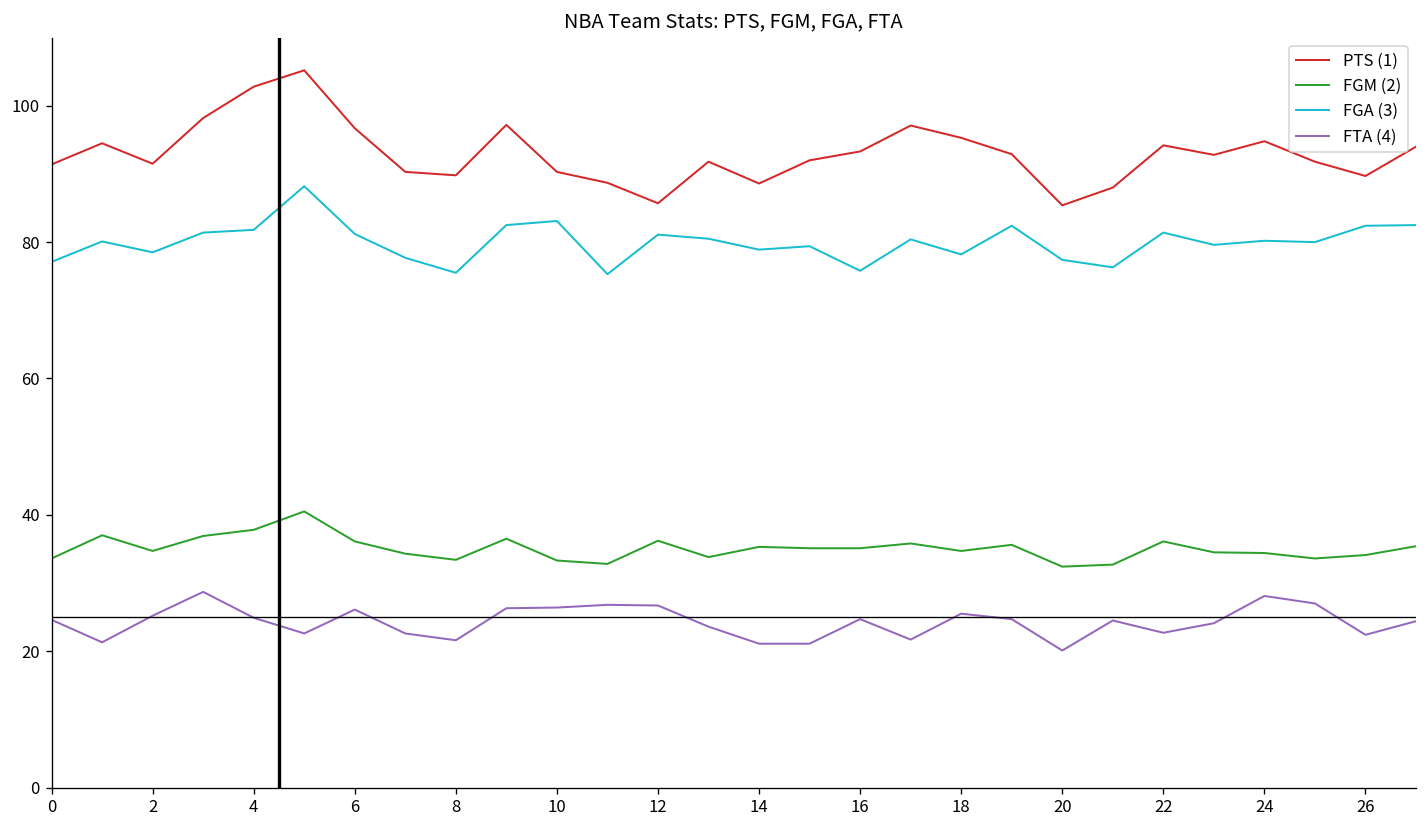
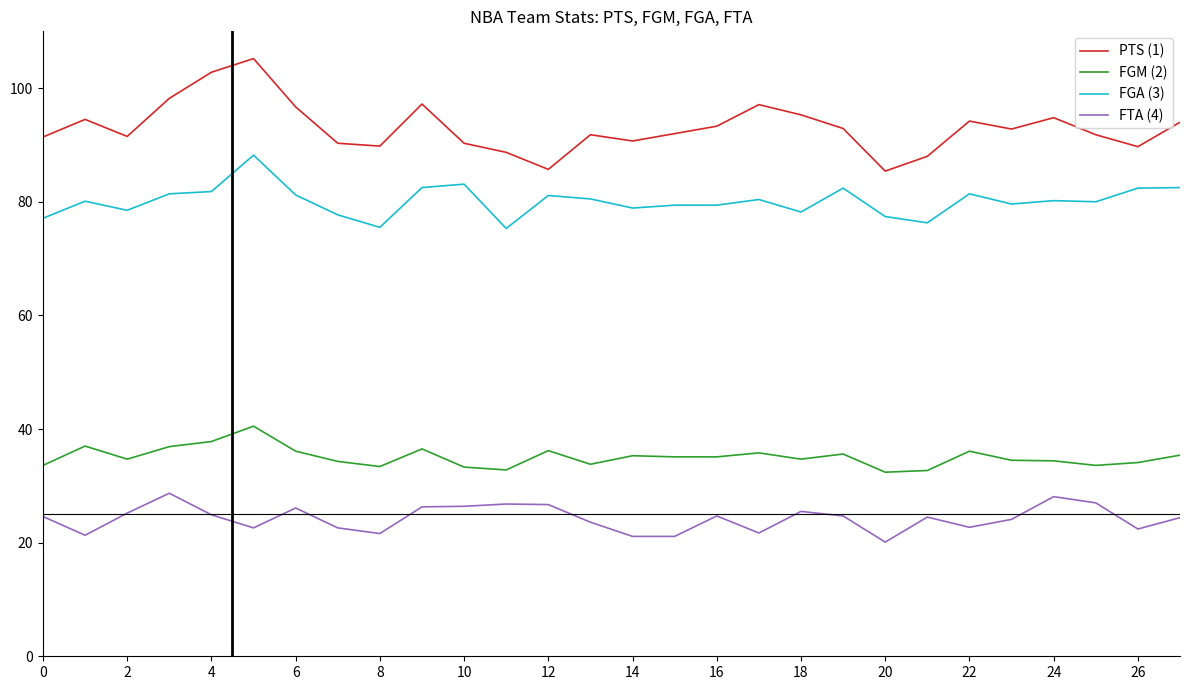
  {
    "PTS (1)": {
      "0": 91,
      "2": 92,
      "4": 103,
      "6": 97,
      "8": 90,
      "10": 90,
      "12": 86,
-     "14": 89,
+     "14": 91,
      "16": 93,
      "18": 95,
      "20": 85,
      "22": 94,
      "24": 95,
      "26": 90
    },
    "FGM (2)": {
      "0": 34,
      "2": 35,
      "4": 38,
      "6": 36,
      "8": 33,
      "10": 33,
      "12": 36,
      "14": 35,
      "16": 35,
      "18": 35,
      "20": 32,
      "22": 36,
      "24": 34,
      "26": 34
    },
    "FGA (3)": {
      "0": 77,
      "2": 79,
      "4": 82,
      "6": 81,
      "8": 76,
      "10": 83,
      "12": 81,
      "14": 79,
-     "16": 76,
+     "16": 79,
      "18": 78,
      "20": 77,
      "22": 81,
      "24": 80,
      "26": 82
    },
    "FTA (4)": {
      "0": 25,
      "2": 25,
      "4": 25,
      "6": 26,
      "8": 22,
      "10": 26,
      "12": 27,
      "14": 21,
      "16": 25,
      "18": 26,
      "20": 20,
      "22": 23,
      "24": 28,
      "26": 22
    }
  }
